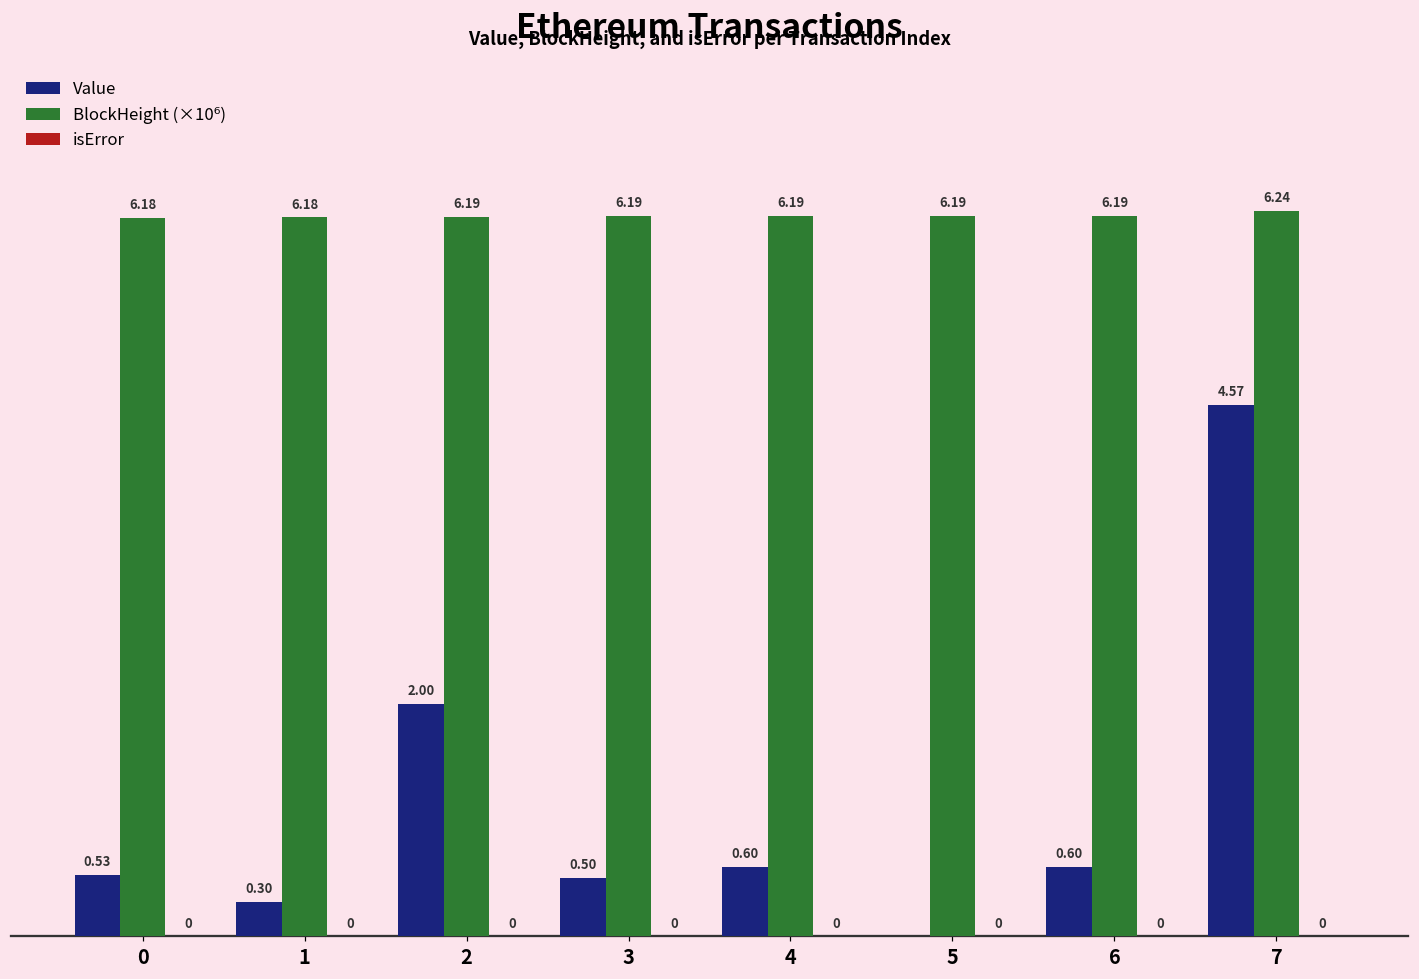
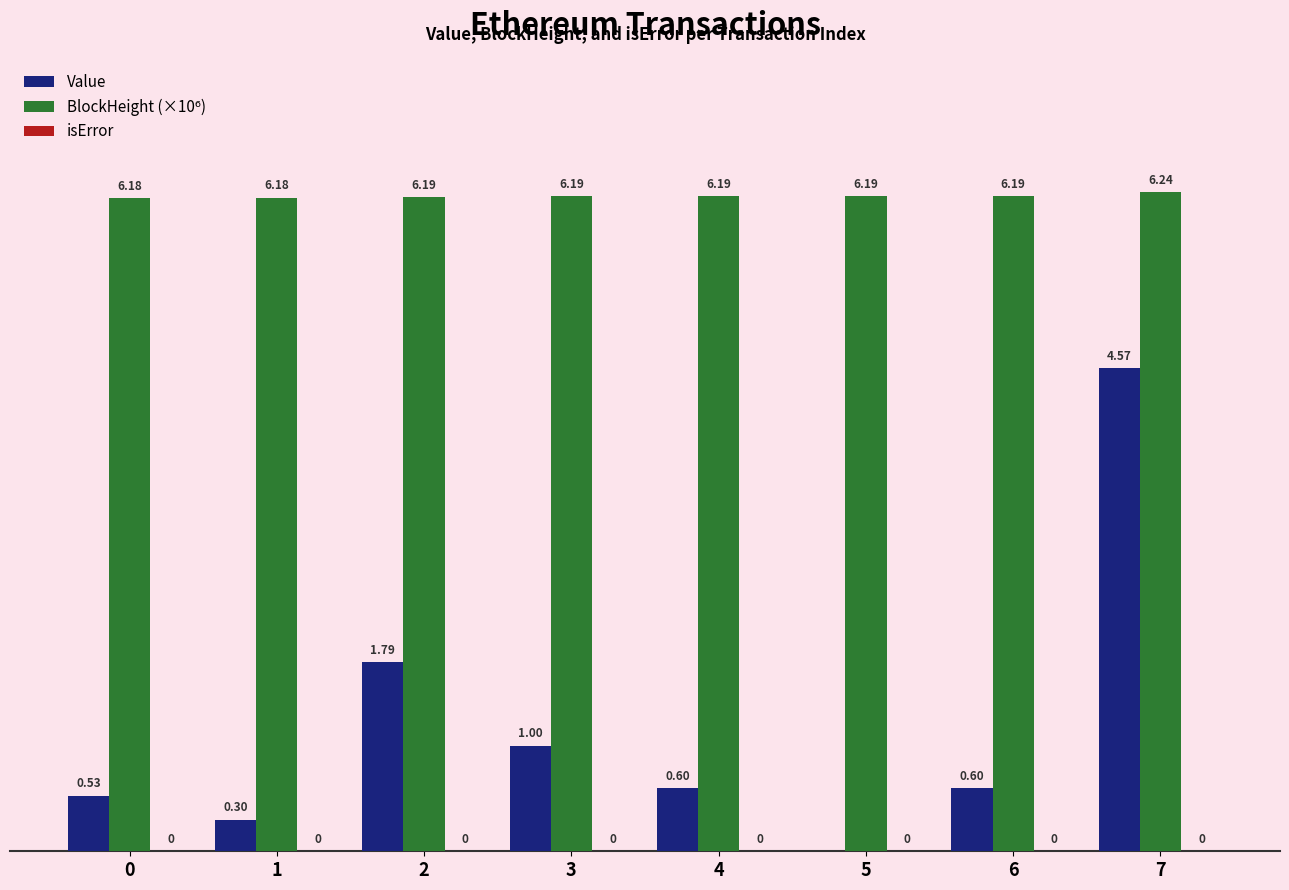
  {
    "Value": {
      "0": 0.53,
      "1": 0.30,
-     "2": 2.00,
-     "3": 0.50,
+     "2": 1.79,
+     "3": 1.00,
      "4": 0.60,
      "6": 0.60,
      "7": 4.57
    },
    "BlockHeight (×10⁶)": {
      "0": 6.18,
      "1": 6.18,
      "2": 6.19,
      "3": 6.19,
      "4": 6.19,
      "5": 6.19,
      "6": 6.19,
      "7": 6.24
    },
    "isError": {
      "0": 0,
      "1": 0,
      "2": 0,
      "3": 0,
      "4": 0,
      "5": 0,
      "6": 0,
      "7": 0
    }
  }
